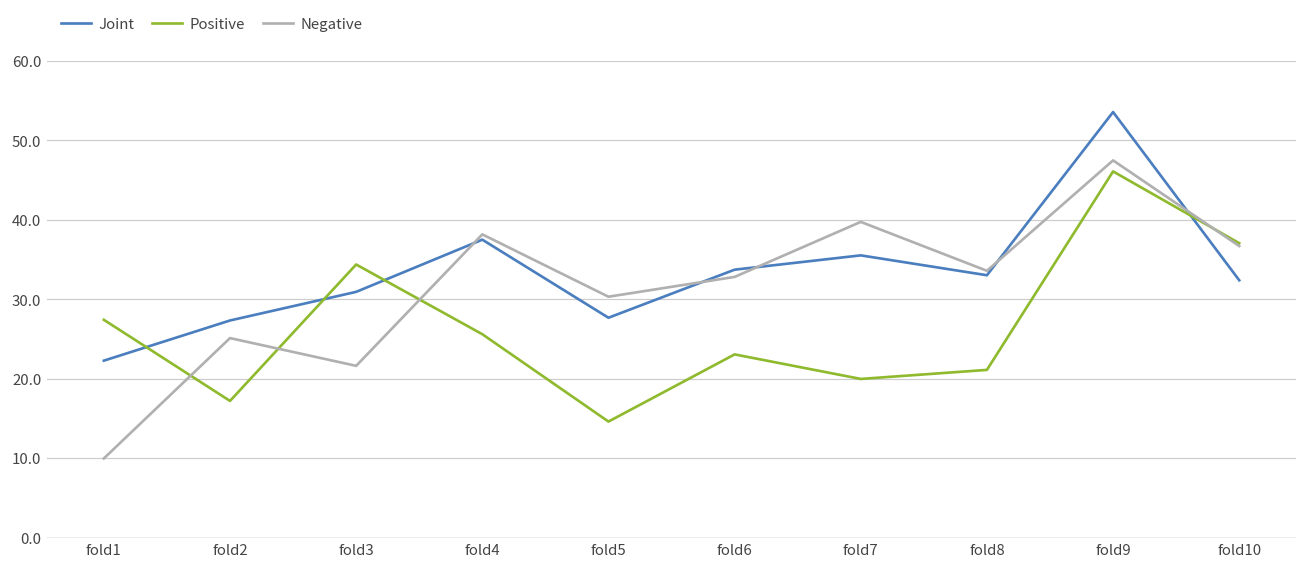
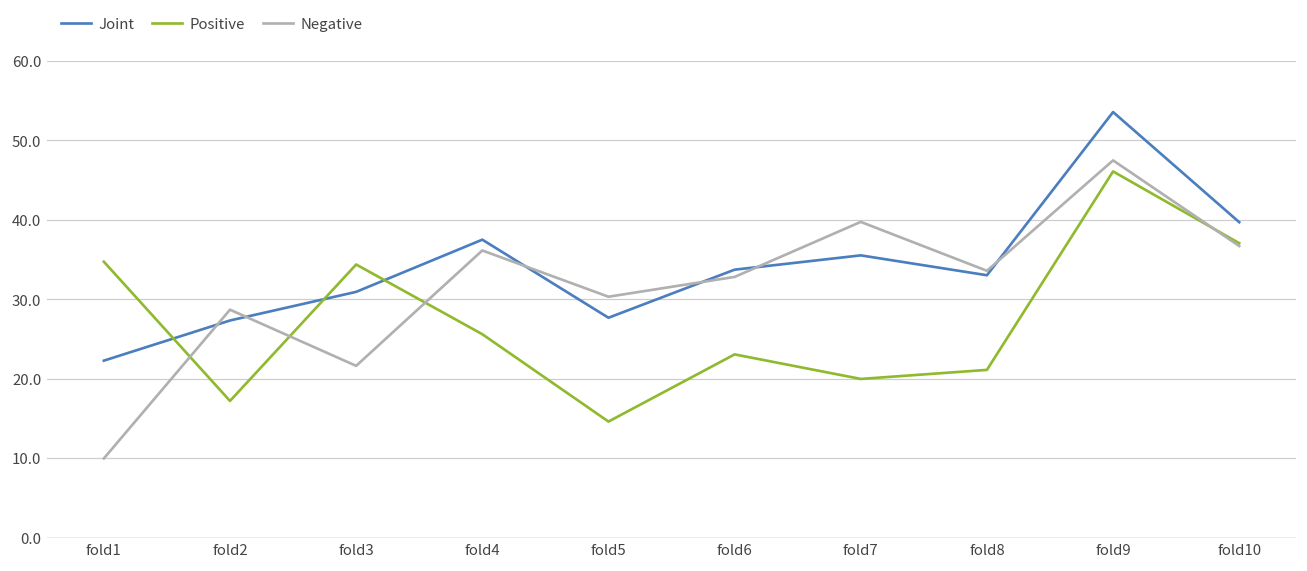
  {
    "Joint": {
      "fold1": 22,
      "fold2": 27,
      "fold3": 31,
      "fold4": 38,
      "fold5": 28,
      "fold6": 34,
      "fold7": 36,
      "fold8": 33,
      "fold9": 54,
-     "fold10": 32
+     "fold10": 40
    },
    "Positive": {
-     "fold1": 27,
+     "fold1": 35,
      "fold2": 17,
      "fold3": 34,
      "fold4": 26,
      "fold5": 15,
      "fold6": 23,
      "fold7": 20,
      "fold8": 21,
      "fold9": 46
    },
    "Negative": {
      "fold1": 10,
-     "fold2": 25,
+     "fold2": 29,
      "fold3": 22,
-     "fold4": 38,
+     "fold4": 36,
      "fold5": 30,
      "fold6": 33,
      "fold7": 40,
      "fold8": 34,
      "fold9": 47
    }
  }
